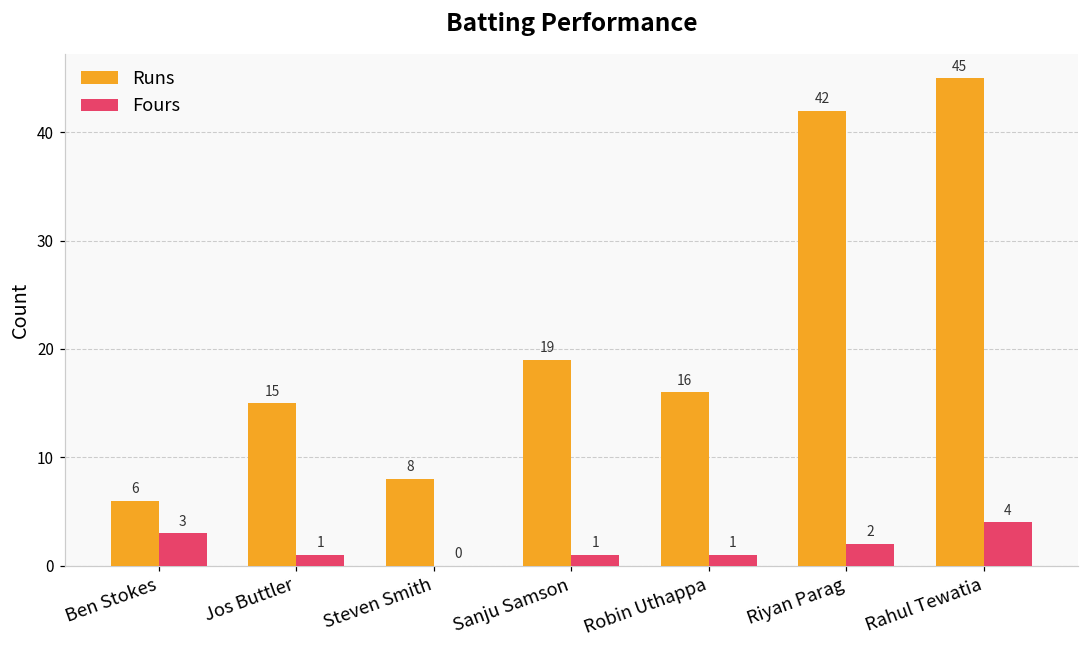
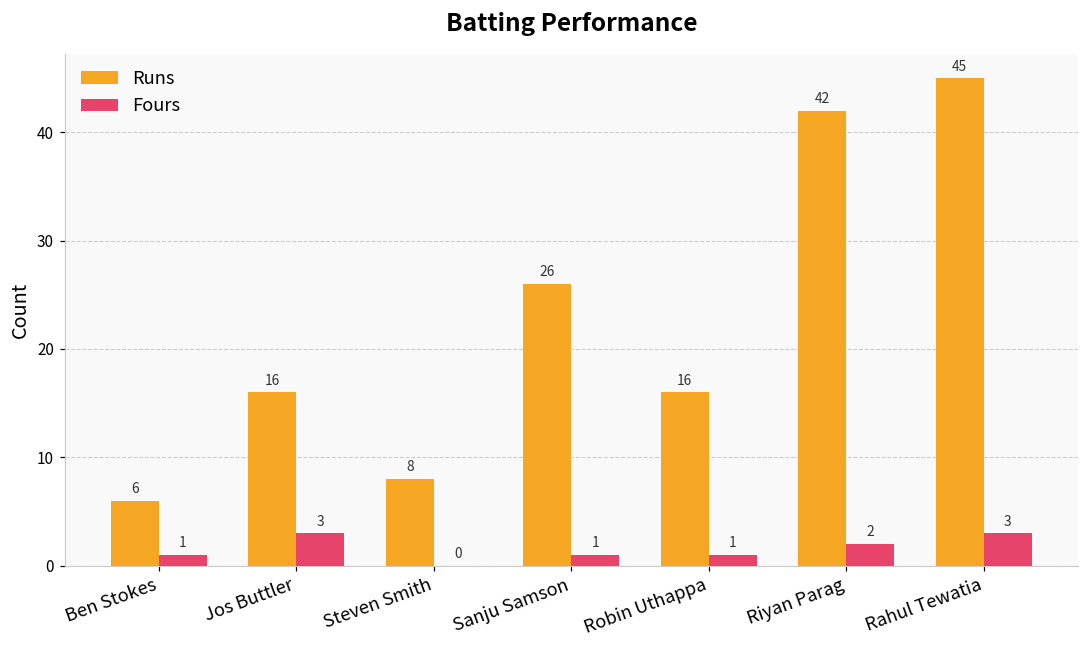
  {
    "Runs": {
      "Ben Stokes": 6,
-     "Jos Buttler": 15,
+     "Jos Buttler": 16,
      "Steven Smith": 8,
-     "Sanju Samson": 19,
+     "Sanju Samson": 26,
      "Robin Uthappa": 16,
      "Riyan Parag": 42,
      "Rahul Tewatia": 45
    },
    "Fours": {
-     "Ben Stokes": 3,
-     "Jos Buttler": 1,
+     "Ben Stokes": 1,
+     "Jos Buttler": 3,
      "Steven Smith": 0,
      "Sanju Samson": 1,
      "Robin Uthappa": 1,
      "Riyan Parag": 2,
-     "Rahul Tewatia": 4
+     "Rahul Tewatia": 3
    }
  }
